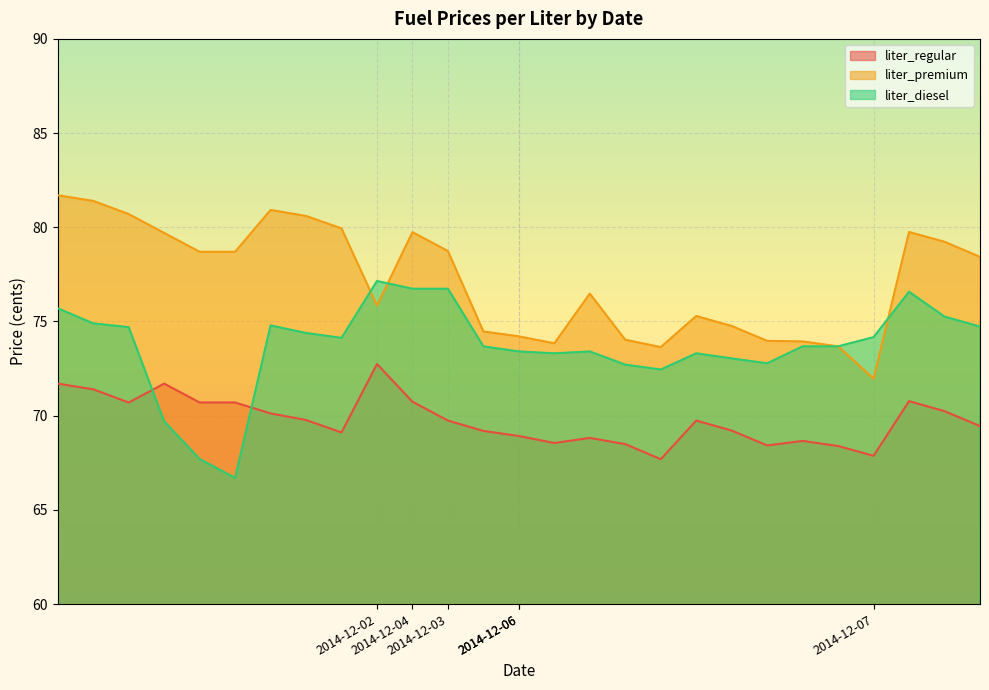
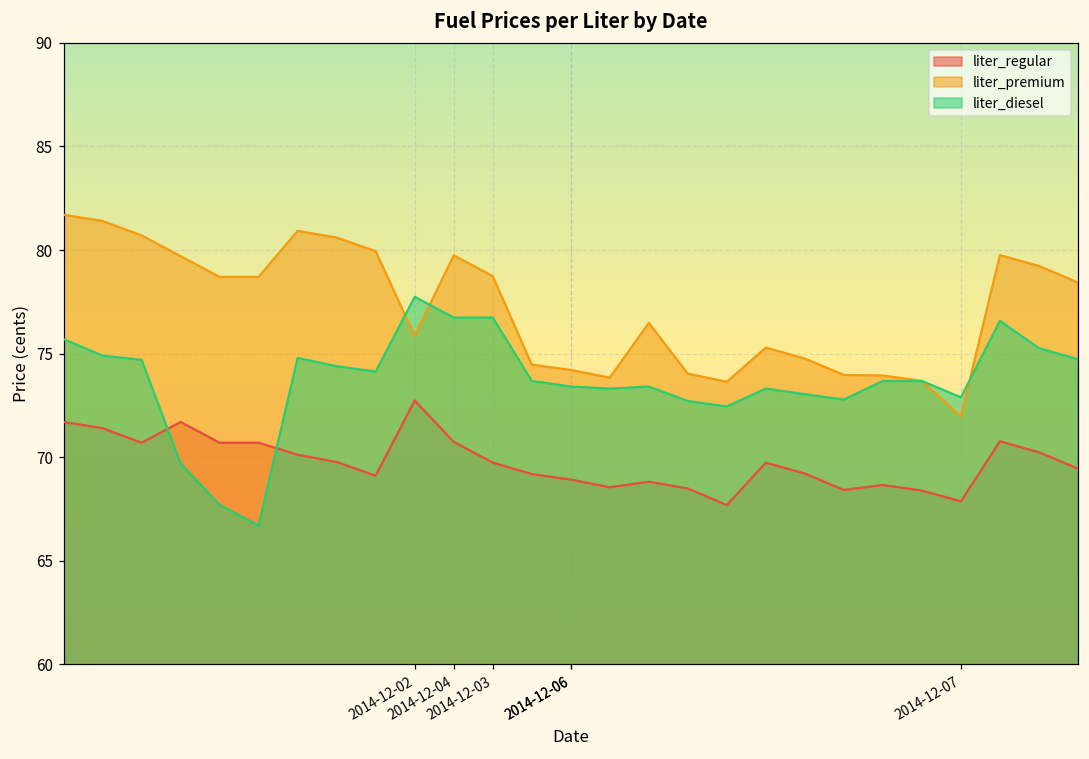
  {
    "liter_regular": {
      "2014-12-02": 72.7,
      "2014-12-07": 67.9
    },
    "liter_premium": {
      "2014-12-02": 75.9,
      "2014-12-07": 72.0
    },
    "liter_diesel": {
-     "2014-12-02": 77.2,
-     "2014-12-07": 74.2
+     "2014-12-02": 77.7,
+     "2014-12-07": 72.9
    }
  }
